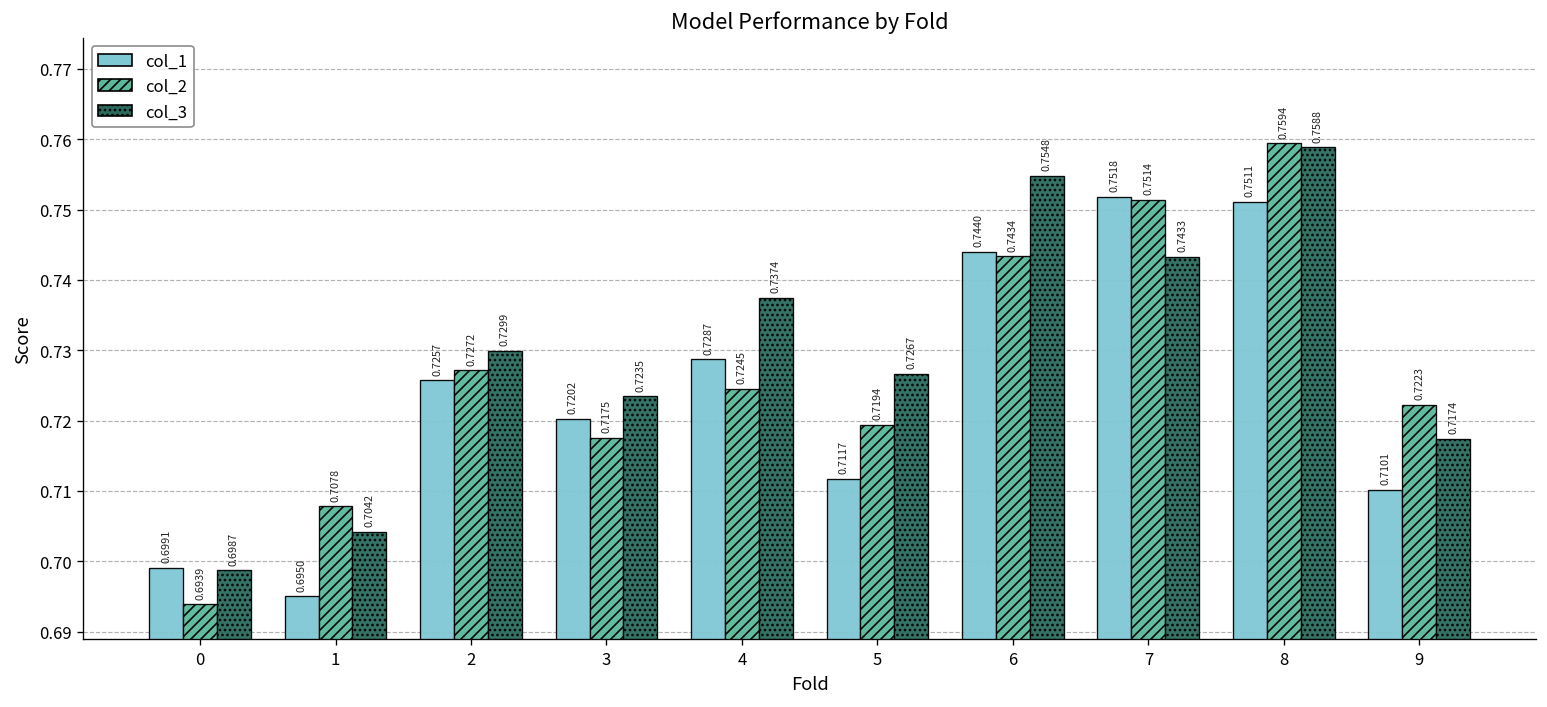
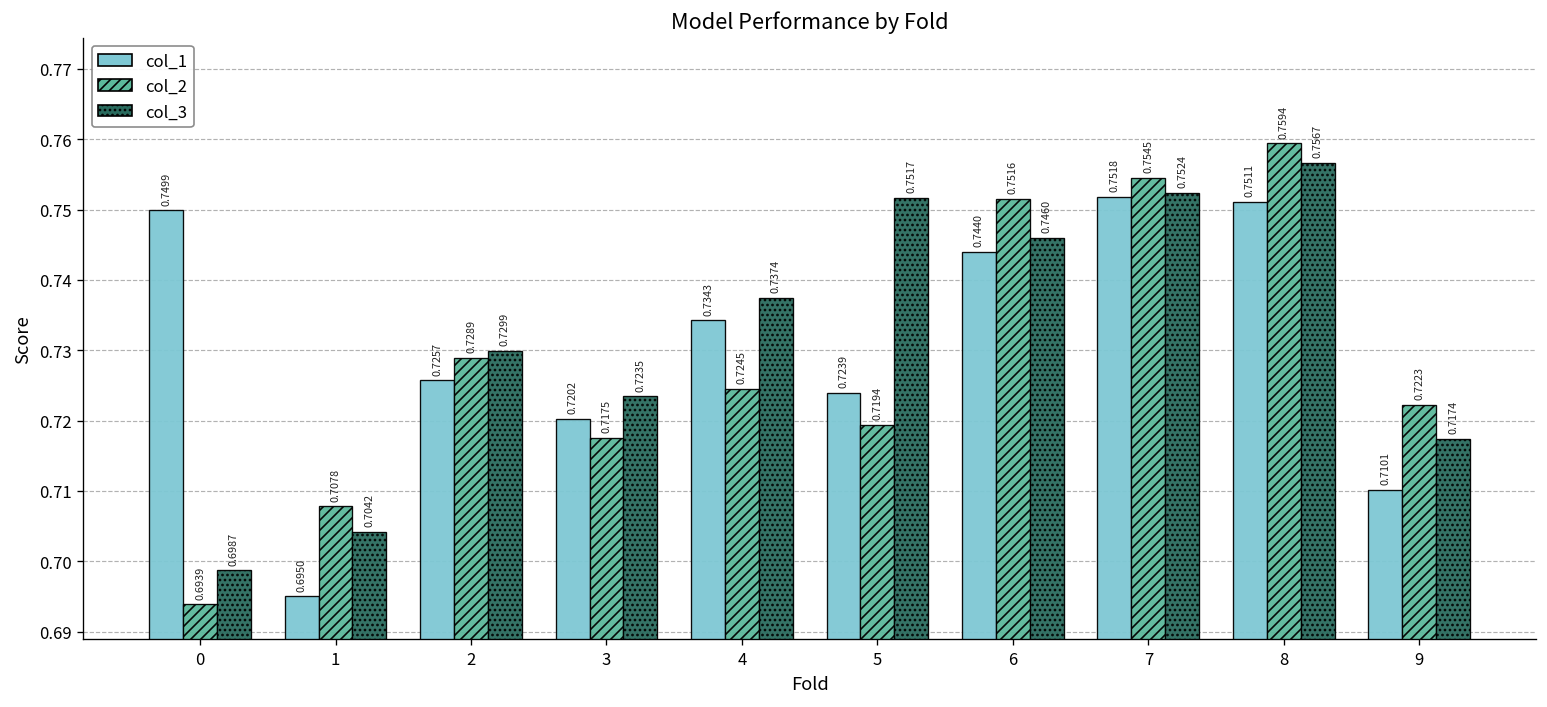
  {
    "col_1": {
-     "0": 0.6991,
+     "0": 0.7499,
      "1": 0.6950,
      "2": 0.7257,
      "3": 0.7202,
-     "4": 0.7287,
-     "5": 0.7117,
+     "4": 0.7343,
+     "5": 0.7239,
      "6": 0.7440,
      "7": 0.7518,
      "8": 0.7511,
      "9": 0.7101
    },
    "col_2": {
      "0": 0.6939,
      "1": 0.7078,
-     "2": 0.7272,
+     "2": 0.7289,
      "3": 0.7175,
      "4": 0.7245,
      "5": 0.7194,
-     "6": 0.7434,
-     "7": 0.7514,
+     "6": 0.7516,
+     "7": 0.7545,
      "8": 0.7594,
      "9": 0.7223
    },
    "col_3": {
      "0": 0.6987,
      "1": 0.7042,
      "2": 0.7299,
      "3": 0.7235,
      "4": 0.7374,
-     "5": 0.7267,
-     "6": 0.7548,
-     "7": 0.7433,
-     "8": 0.7588,
+     "5": 0.7517,
+     "6": 0.7460,
+     "7": 0.7524,
+     "8": 0.7567,
      "9": 0.7174
    }
  }
